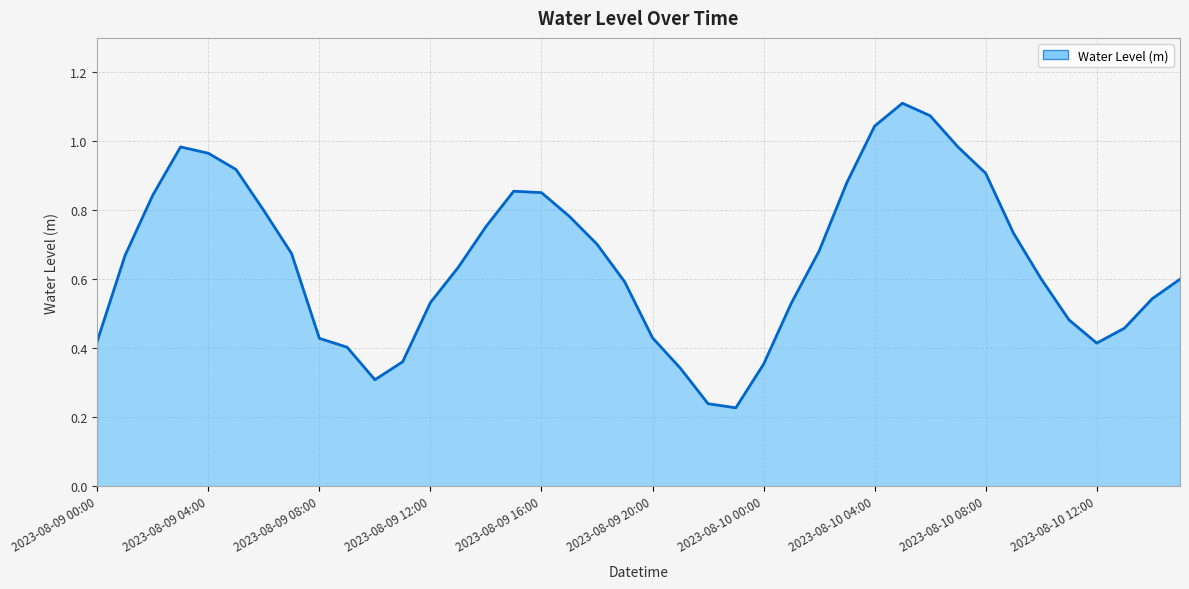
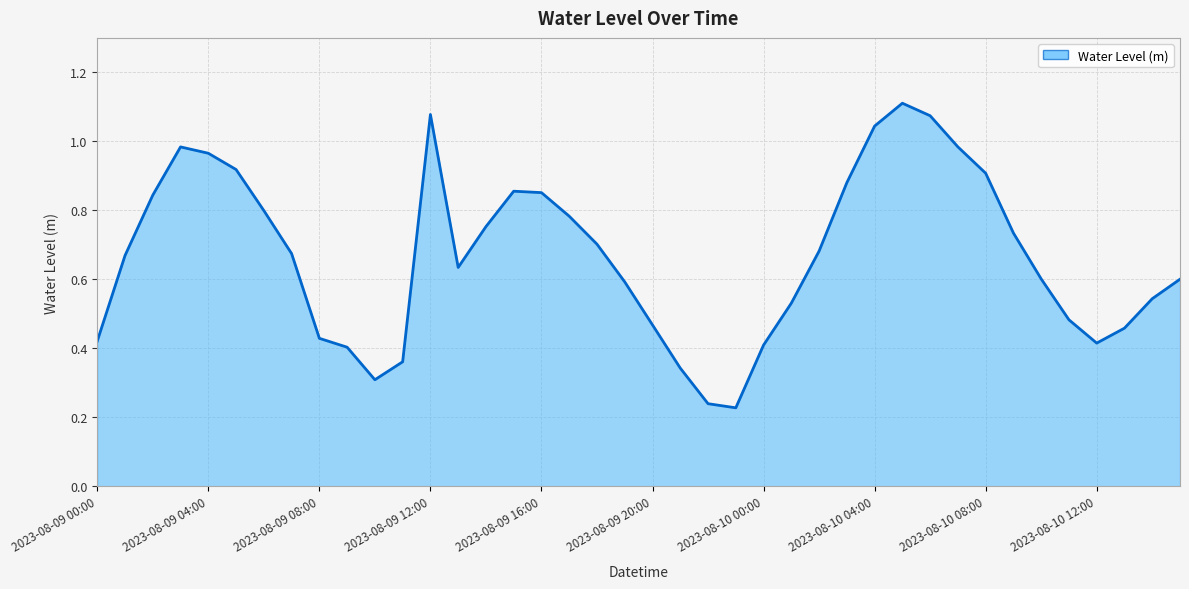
  {
    "2023-08-09 00:00": 0.42,
    "2023-08-09 04:00": 0.97,
    "2023-08-09 08:00": 0.43,
-   "2023-08-09 12:00": 0.53,
+   "2023-08-09 12:00": 1.08,
    "2023-08-09 16:00": 0.85,
-   "2023-08-09 20:00": 0.43,
-   "2023-08-10 00:00": 0.35,
+   "2023-08-09 20:00": 0.47,
+   "2023-08-10 00:00": 0.41,
    "2023-08-10 04:00": 1.04,
    "2023-08-10 08:00": 0.91,
    "2023-08-10 12:00": 0.42
  }
